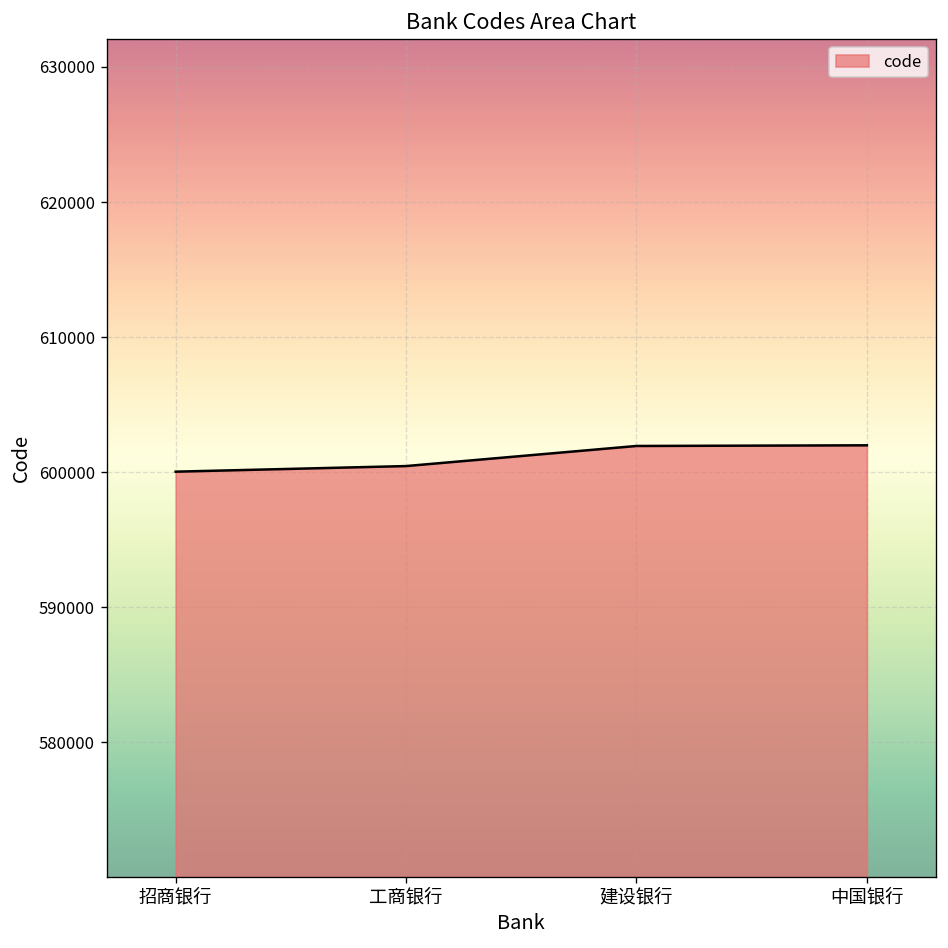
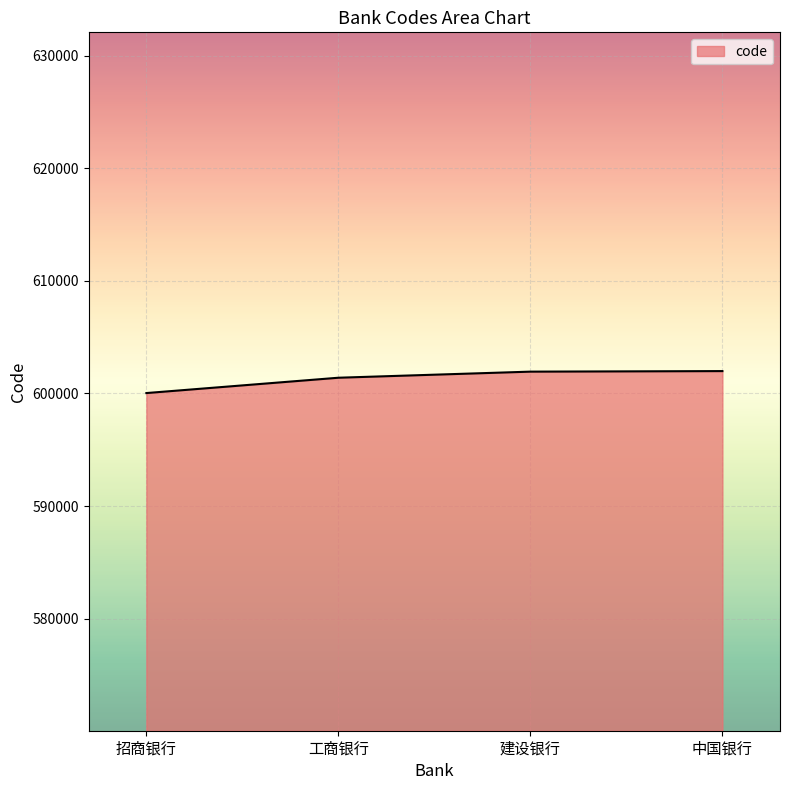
  {
    "招商银行": 600000,
-   "工商银行": 600500,
+   "工商银行": 601400,
    "建设银行": 601900,
    "中国银行": 602000
  }
